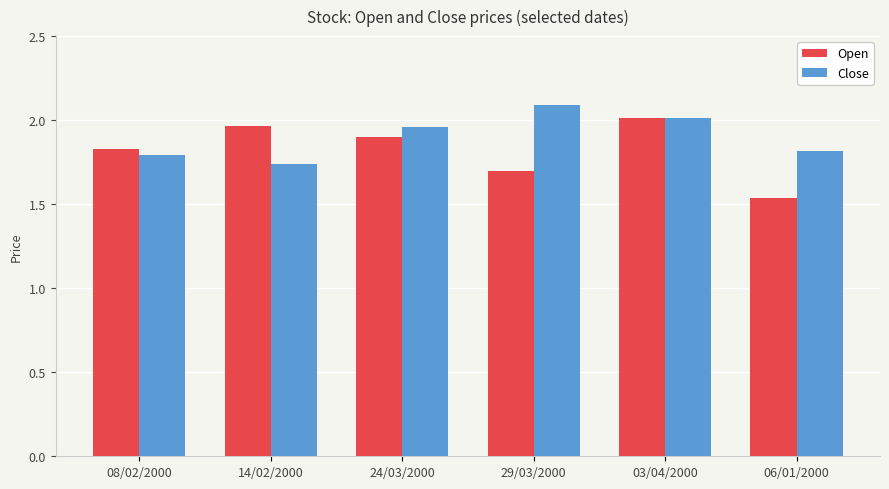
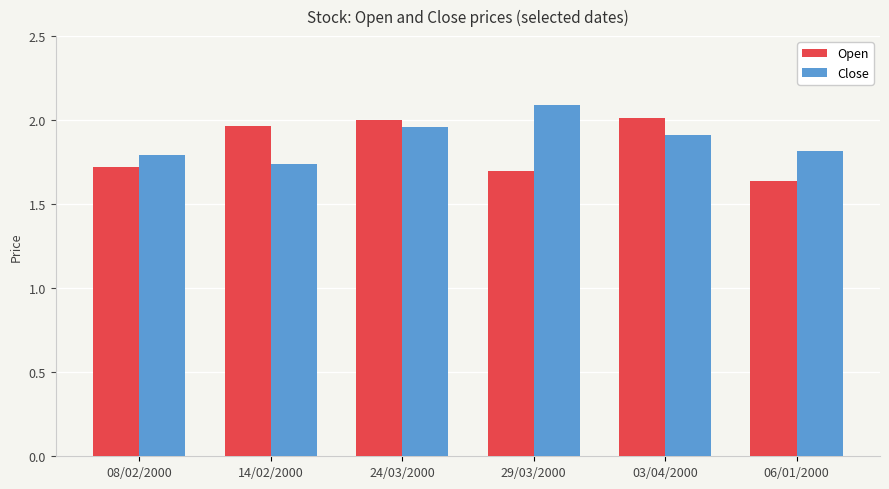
  {
    "Open": {
-     "08/02/2000": 1.83,
+     "08/02/2000": 1.72,
      "14/02/2000": 1.97,
-     "24/03/2000": 1.9,
+     "24/03/2000": 2.0,
      "29/03/2000": 1.70,
      "03/04/2000": 2.01,
-     "06/01/2000": 1.53
+     "06/01/2000": 1.64
    },
    "Close": {
      "08/02/2000": 1.79,
      "14/02/2000": 1.74,
      "24/03/2000": 1.96,
      "29/03/2000": 2.09,
-     "03/04/2000": 2.01,
+     "03/04/2000": 1.91,
      "06/01/2000": 1.81
    }
  }
